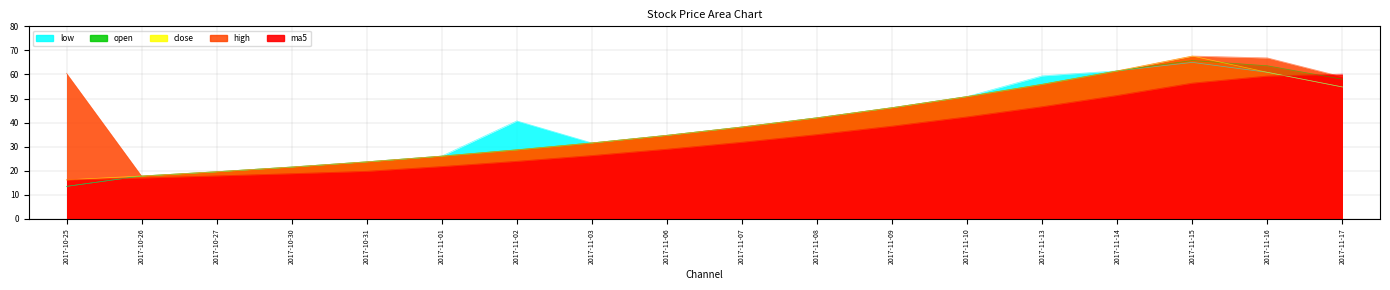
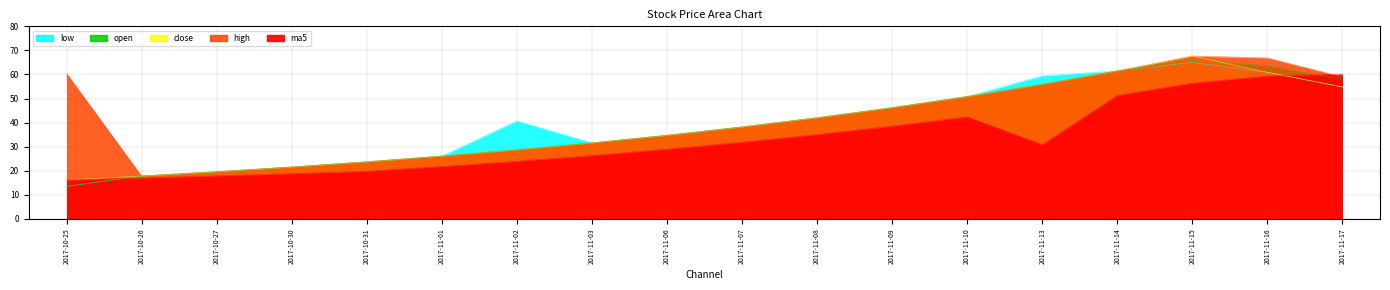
  {
    "low": {
      "2017-11-02": 41,
      "2017-11-13": 59
    },
    "open": {
      "2017-11-16": 64
    },
    "high": {
      "2017-10-25": 61,
      "2017-11-16": 67
    },
    "ma5": {
      "2017-10-27": 18,
      "2017-10-30": 19,
      "2017-10-31": 20,
      "2017-11-01": 22,
      "2017-11-02": 24,
      "2017-11-03": 26,
      "2017-11-06": 29,
      "2017-11-07": 32,
      "2017-11-08": 35,
      "2017-11-09": 39,
      "2017-11-10": 42,
-     "2017-11-13": 47,
+     "2017-11-13": 31,
      "2017-11-14": 51,
      "2017-11-15": 56,
      "2017-11-16": 59,
      "2017-11-17": 60
    }
  }
